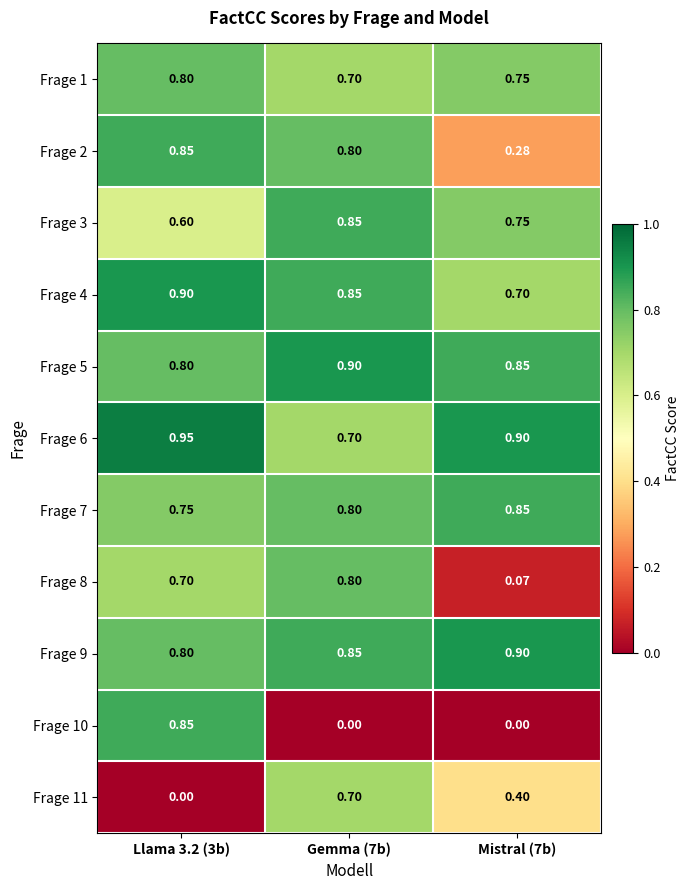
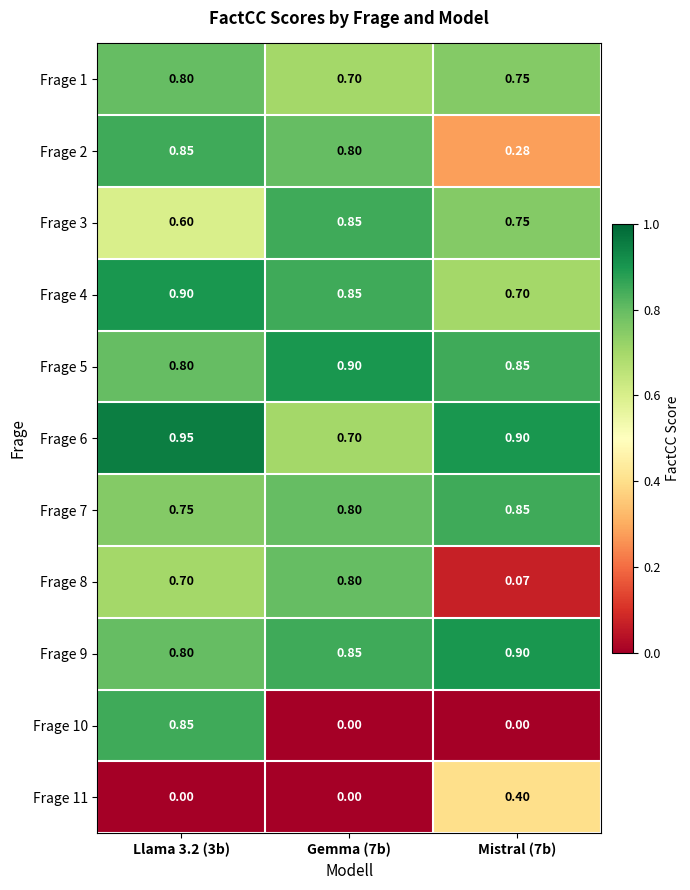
  {
    "Frage 1": {
      "Llama 3.2 (3b)": 0.80,
      "Gemma (7b)": 0.70,
      "Mistral (7b)": 0.75
    },
    "Frage 2": {
      "Llama 3.2 (3b)": 0.85,
      "Gemma (7b)": 0.80,
      "Mistral (7b)": 0.28
    },
    "Frage 3": {
      "Llama 3.2 (3b)": 0.60,
      "Gemma (7b)": 0.85,
      "Mistral (7b)": 0.75
    },
    "Frage 4": {
      "Llama 3.2 (3b)": 0.90,
      "Gemma (7b)": 0.85,
      "Mistral (7b)": 0.70
    },
    "Frage 5": {
      "Llama 3.2 (3b)": 0.80,
      "Gemma (7b)": 0.90,
      "Mistral (7b)": 0.85
    },
    "Frage 6": {
      "Llama 3.2 (3b)": 0.95,
      "Gemma (7b)": 0.70,
      "Mistral (7b)": 0.90
    },
    "Frage 7": {
      "Llama 3.2 (3b)": 0.75,
      "Gemma (7b)": 0.80,
      "Mistral (7b)": 0.85
    },
    "Frage 8": {
      "Llama 3.2 (3b)": 0.70,
      "Gemma (7b)": 0.80,
      "Mistral (7b)": 0.07
    },
    "Frage 9": {
      "Llama 3.2 (3b)": 0.80,
      "Gemma (7b)": 0.85,
      "Mistral (7b)": 0.90
    },
    "Frage 10": {
      "Llama 3.2 (3b)": 0.85,
      "Gemma (7b)": 0.00,
      "Mistral (7b)": 0.00
    },
    "Frage 11": {
      "Llama 3.2 (3b)": 0.00,
-     "Gemma (7b)": 0.70,
+     "Gemma (7b)": 0.00,
      "Mistral (7b)": 0.40
    }
  }
